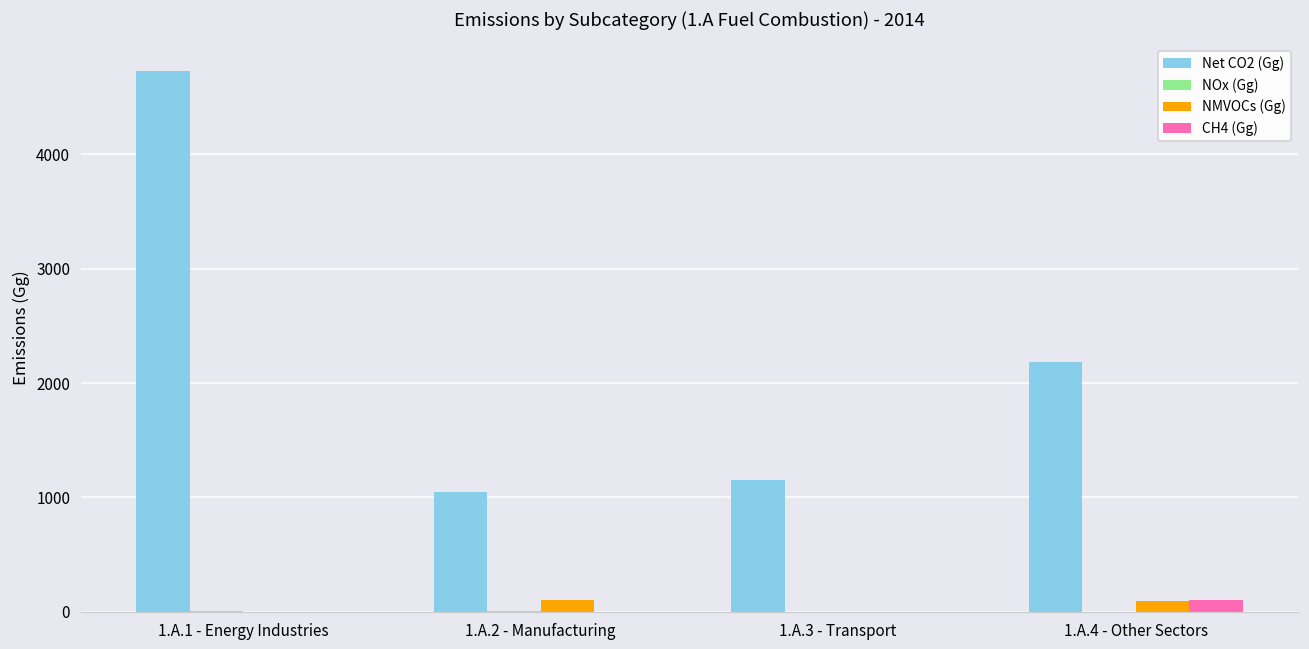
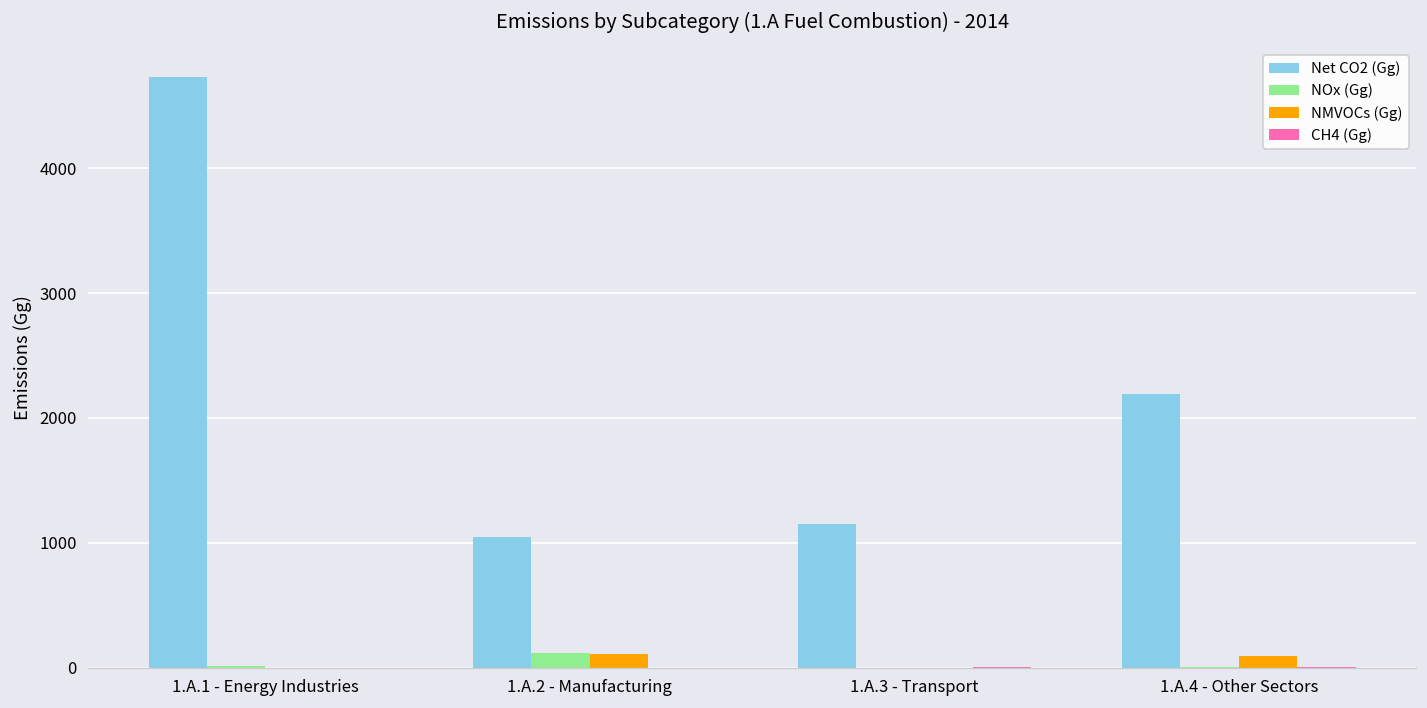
  {
    "Net CO2 (Gg)": {
      "1.A.1 - Energy Industries": 4730,
      "1.A.2 - Manufacturing": 1040,
      "1.A.3 - Transport": 1150,
      "1.A.4 - Other Sectors": 2190
    },
    "NOx (Gg)": {
-     "1.A.2 - Manufacturing": 0
+     "1.A.2 - Manufacturing": 120
    },
    "NMVOCs (Gg)": {
      "1.A.2 - Manufacturing": 110,
      "1.A.4 - Other Sectors": 90
    },
    "CH4 (Gg)": {
-     "1.A.4 - Other Sectors": 110
+     "1.A.4 - Other Sectors": 0
    }
  }
